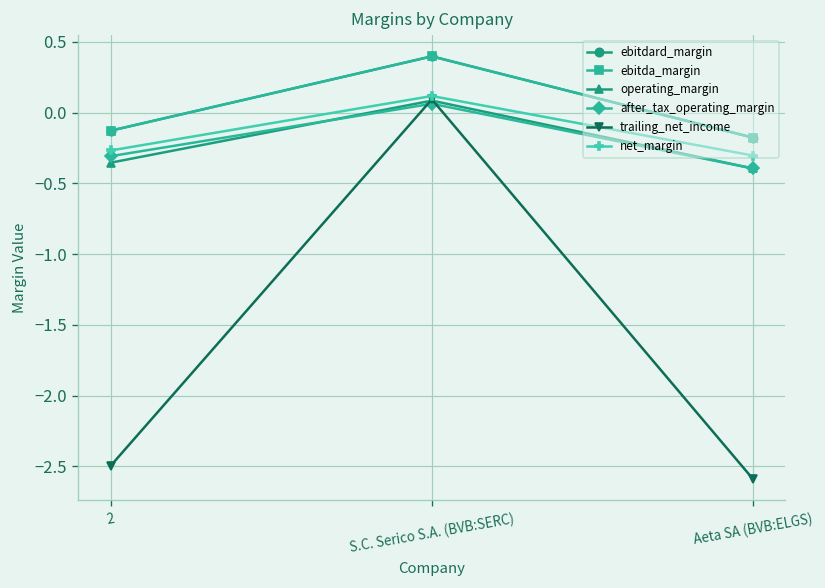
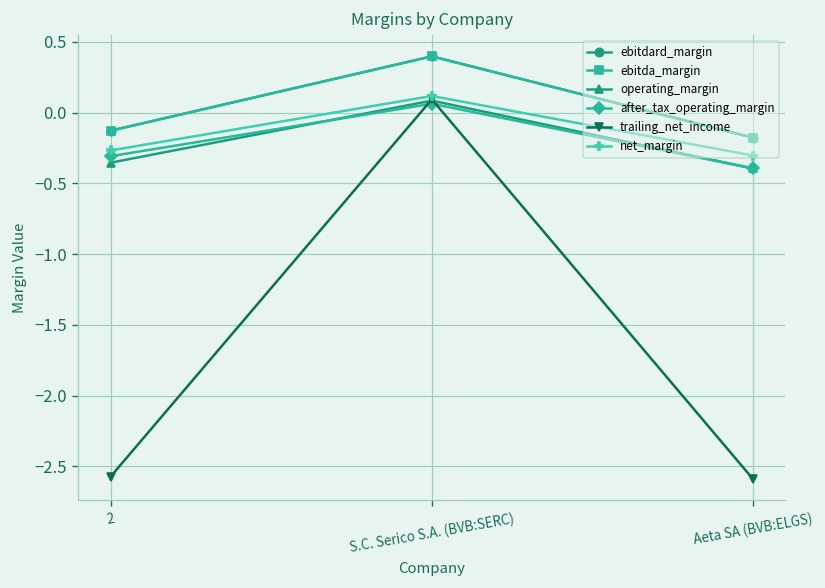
  {
    "trailing_net_income": {
-     "2": -2.50,
+     "2": -2.57,
      "Aeta SA (BVB:ELGS)": -2.59
    }
  }
